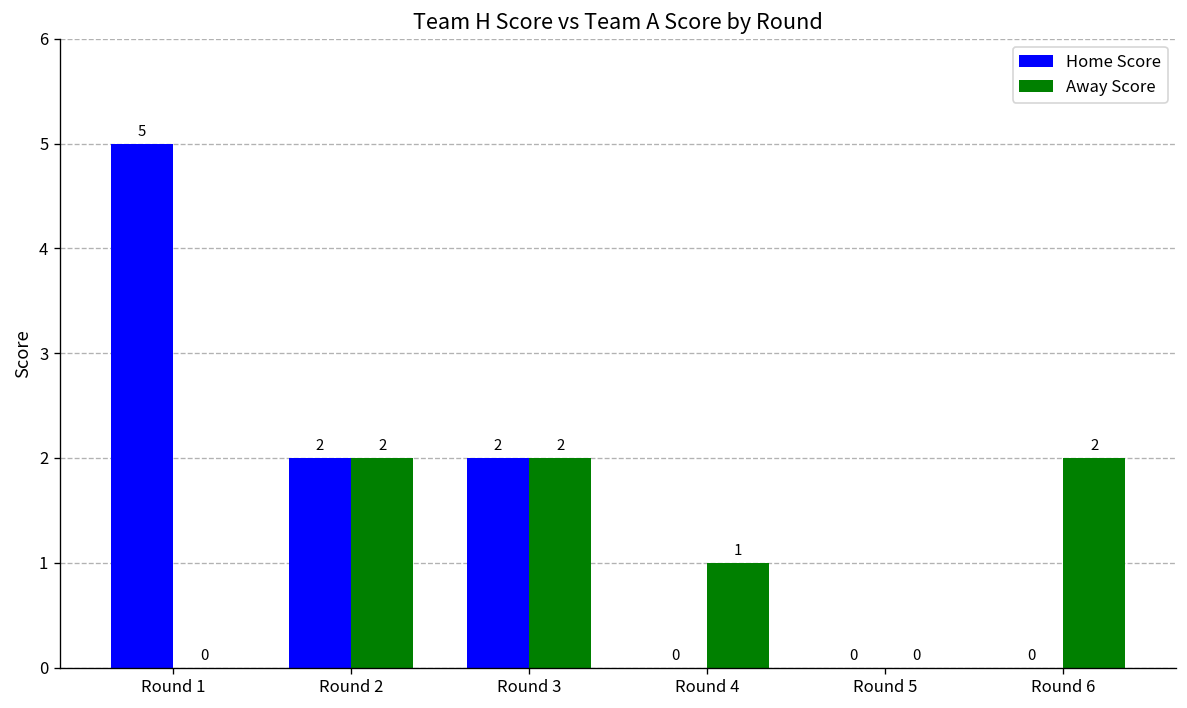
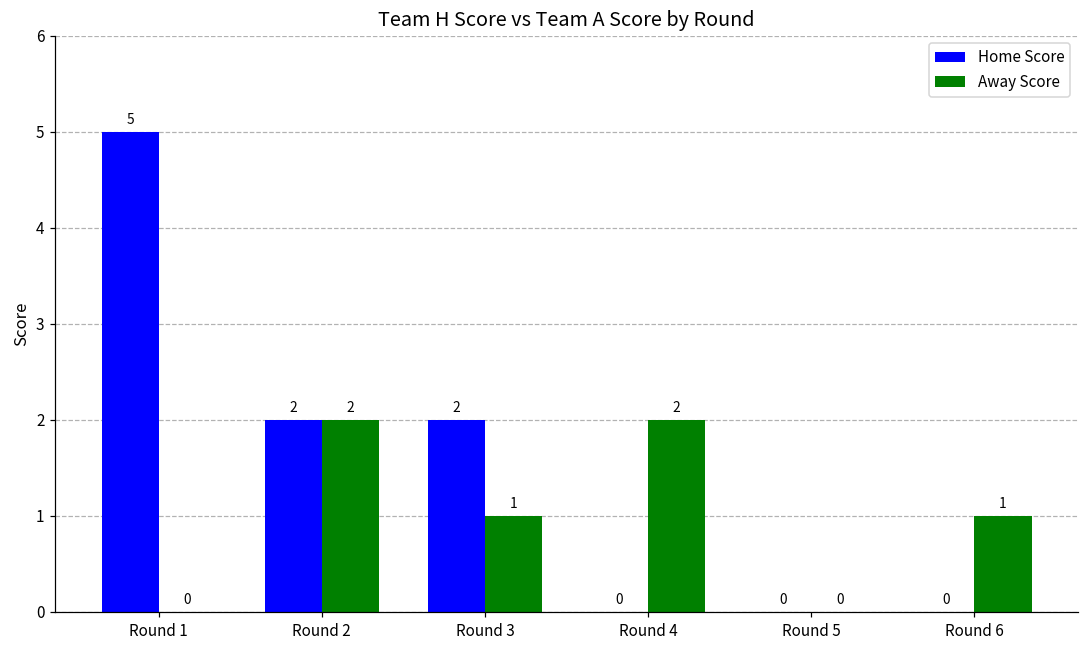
  {
    "Home Score": {
      "Round 1": 5,
      "Round 2": 2,
      "Round 3": 2,
      "Round 4": 0,
      "Round 5": 0,
      "Round 6": 0
    },
    "Away Score": {
      "Round 1": 0,
      "Round 2": 2,
-     "Round 3": 2,
-     "Round 4": 1,
+     "Round 3": 1,
+     "Round 4": 2,
      "Round 5": 0,
-     "Round 6": 2
+     "Round 6": 1
    }
  }
